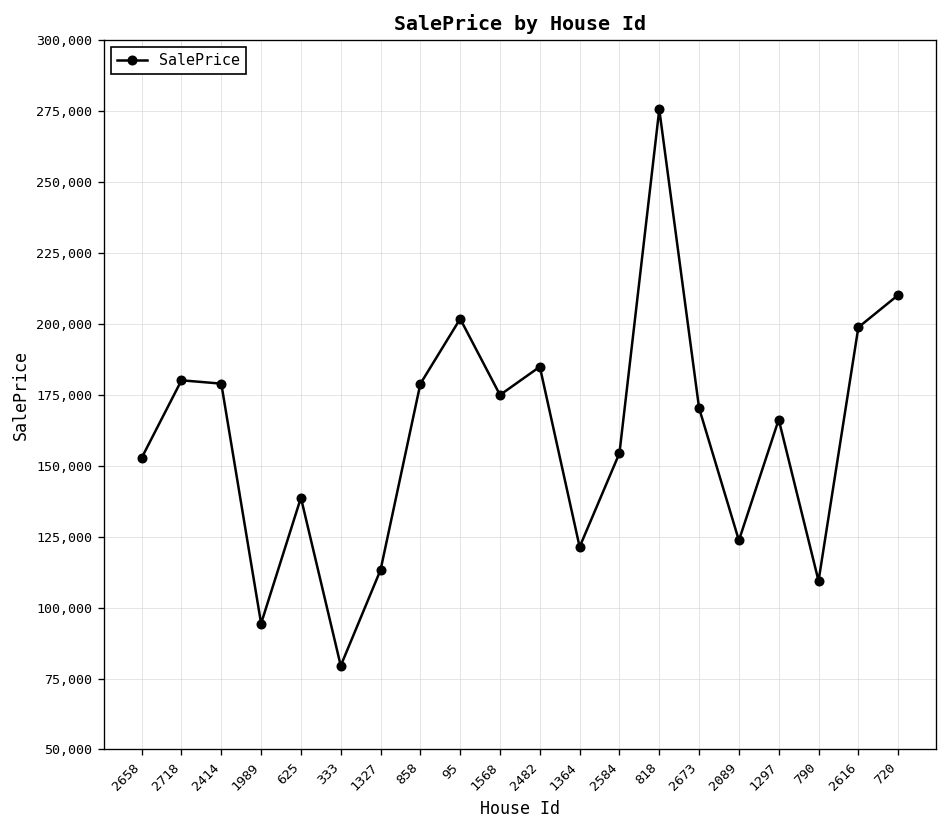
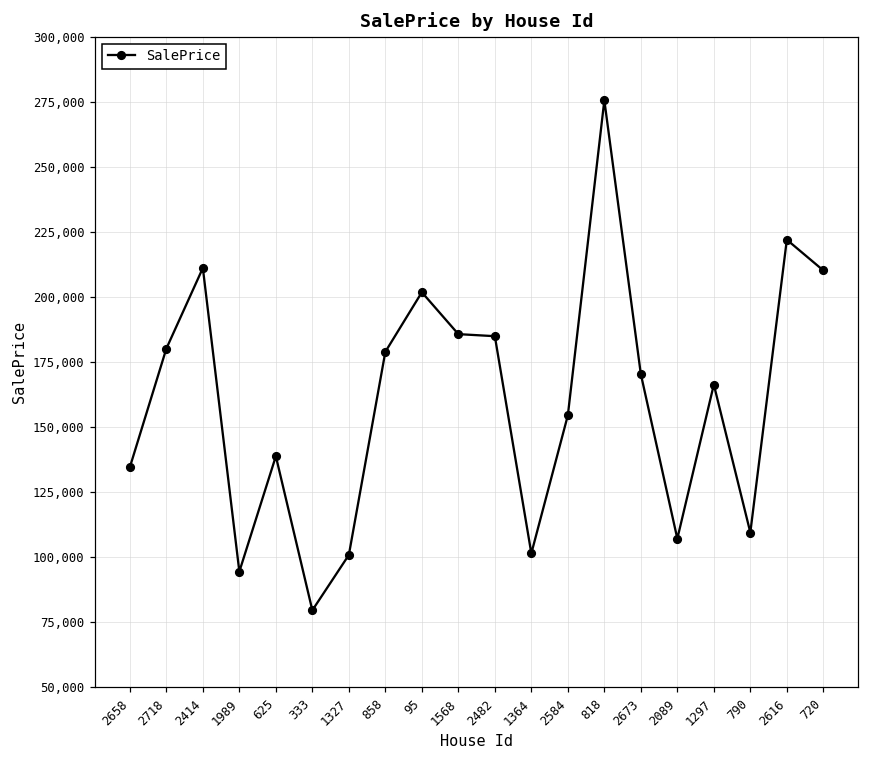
  {
-   "2658": "153,000",
+   "2658": "134,000",
    "2718": "180,000",
-   "2414": "179,000",
+   "2414": "211,000",
    "1989": "94,000",
    "625": "139,000",
    "333": "80,000",
-   "1327": "113,000",
+   "1327": "101,000",
    "858": "179,000",
    "95": "202,000",
-   "1568": "175,000",
+   "1568": "186,000",
    "2482": "185,000",
-   "1364": "121,000",
+   "1364": "101,000",
    "2584": "154,000",
    "818": "276,000",
    "2673": "170,000",
-   "2089": "124,000",
+   "2089": "107,000",
    "1297": "166,000",
    "790": "109,000",
-   "2616": "199,000",
+   "2616": "222,000",
    "720": "210,000"
  }
